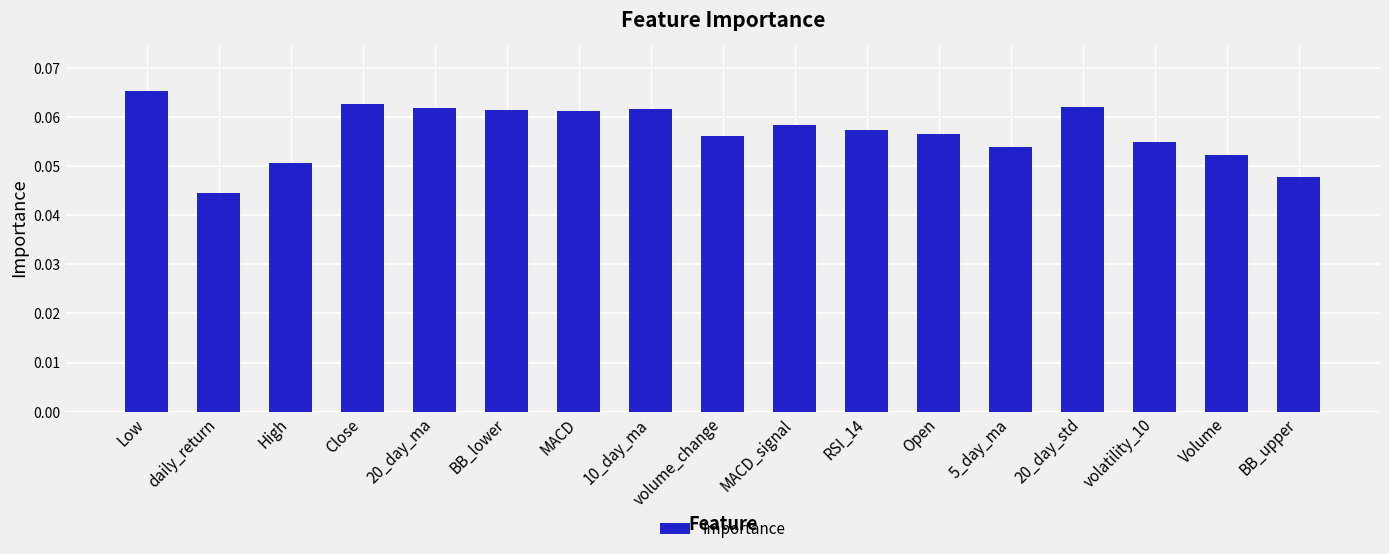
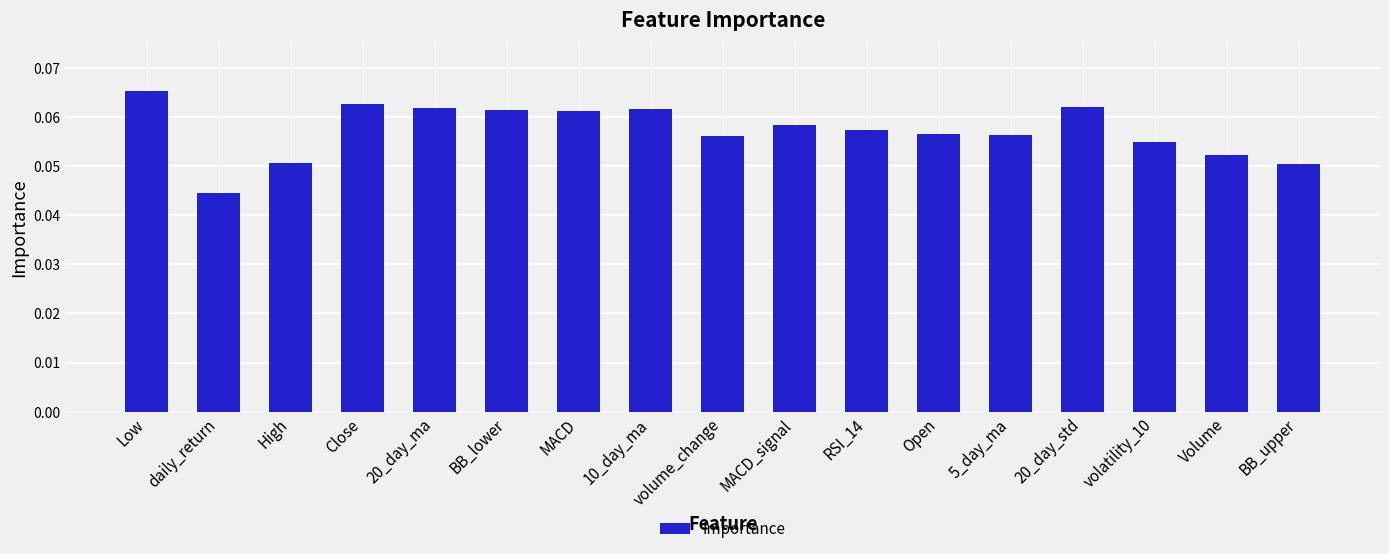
  {
    "Low": 0.065,
    "daily_return": 0.045,
    "High": 0.051,
    "Close": 0.063,
    "20_day_ma": 0.062,
    "BB_lower": 0.062,
    "MACD": 0.061,
    "10_day_ma": 0.062,
    "volume_change": 0.056,
    "MACD_signal": 0.058,
    "RSI_14": 0.057,
    "Open": 0.057,
-   "5_day_ma": 0.054,
+   "5_day_ma": 0.056,
    "20_day_std": 0.062,
    "volatility_10": 0.055,
    "Volume": 0.052,
-   "BB_upper": 0.048
+   "BB_upper": 0.050
  }
